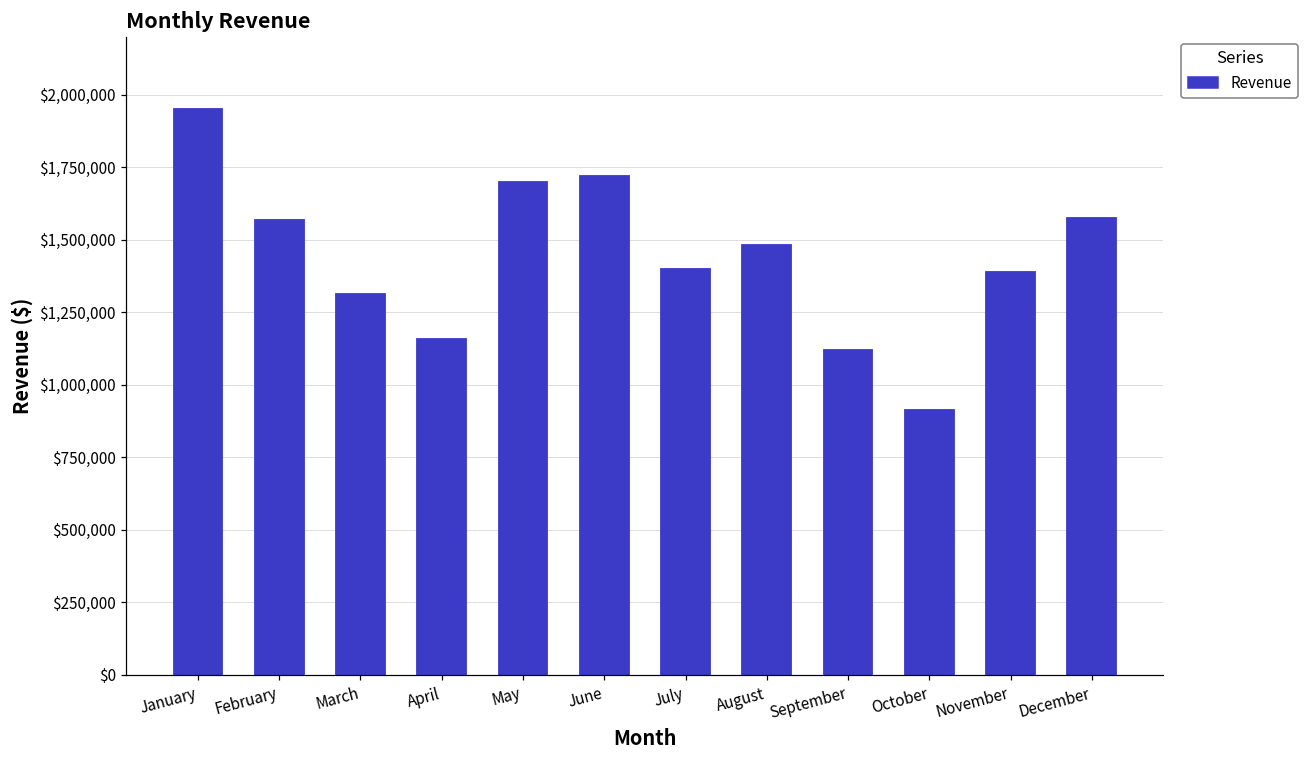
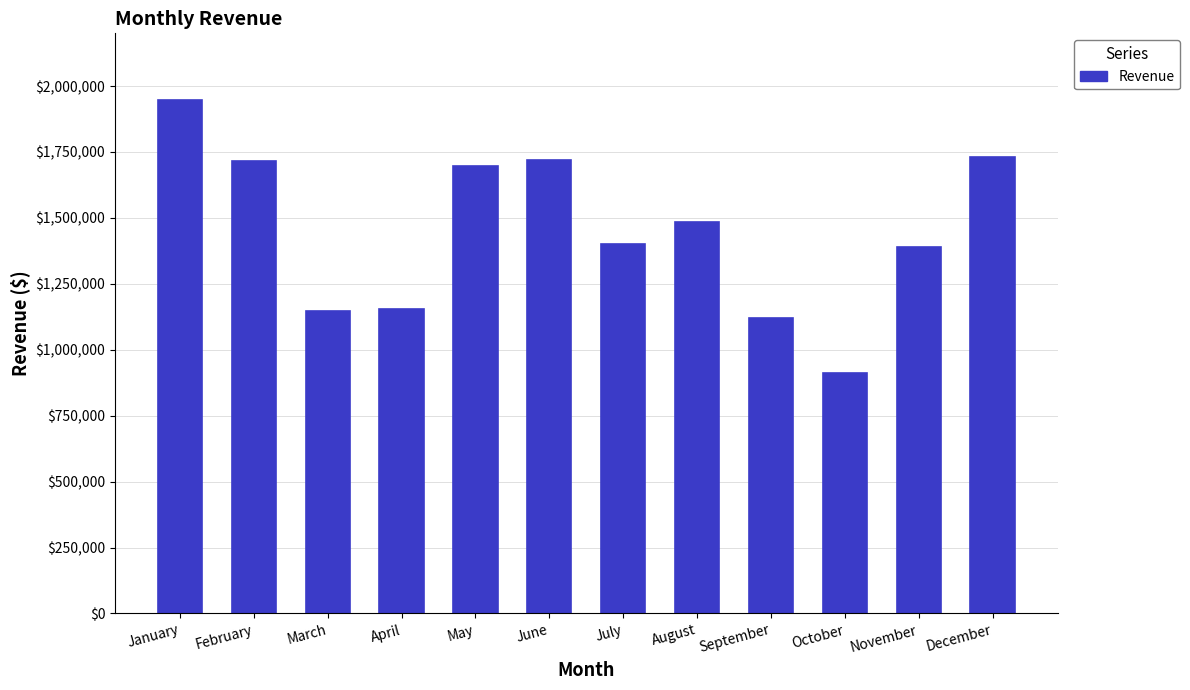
  {
    "January": "$1,950,000",
-   "February": "$1,570,000",
-   "March": "$1,310,000",
+   "February": "$1,720,000",
+   "March": "$1,150,000",
    "April": "$1,160,000",
    "May": "$1,700,000",
    "June": "$1,720,000",
    "July": "$1,400,000",
    "August": "$1,480,000",
    "September": "$1,120,000",
    "October": "$910,000",
    "November": "$1,390,000",
-   "December": "$1,570,000"
+   "December": "$1,730,000"
  }
